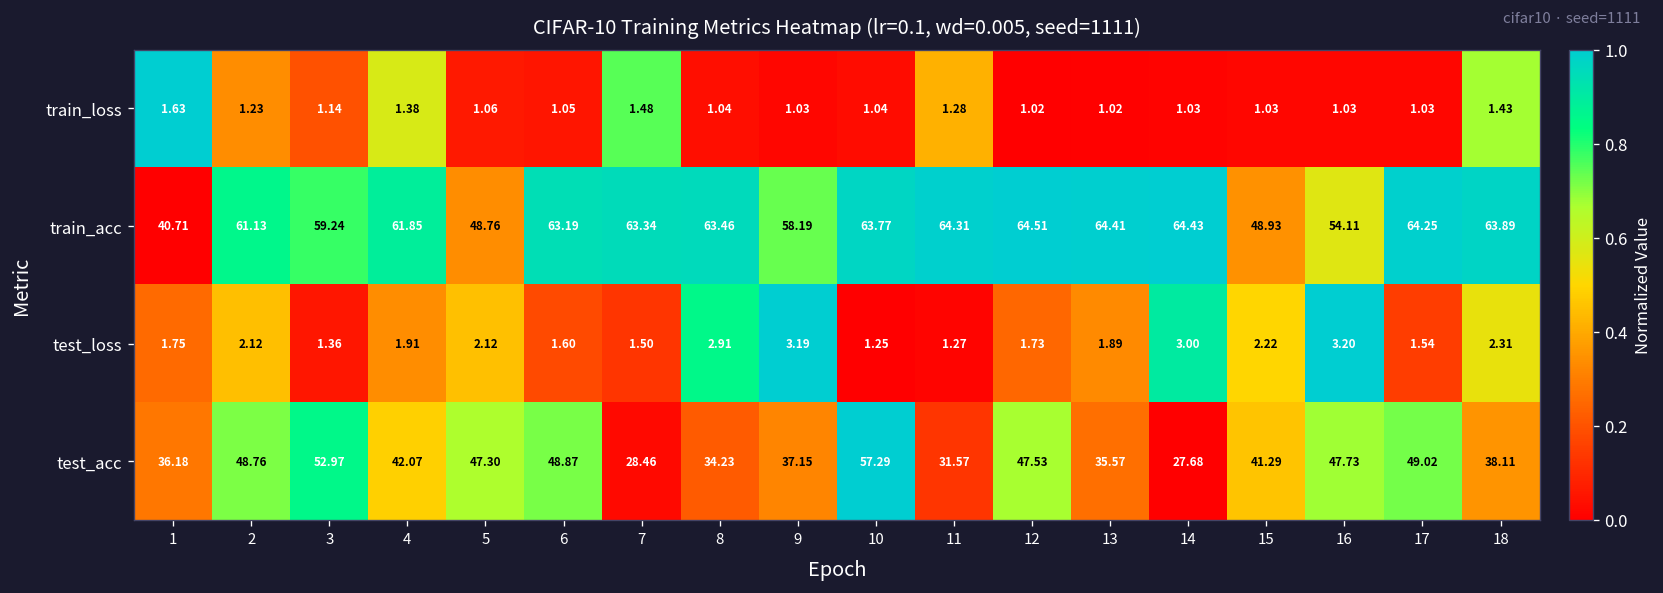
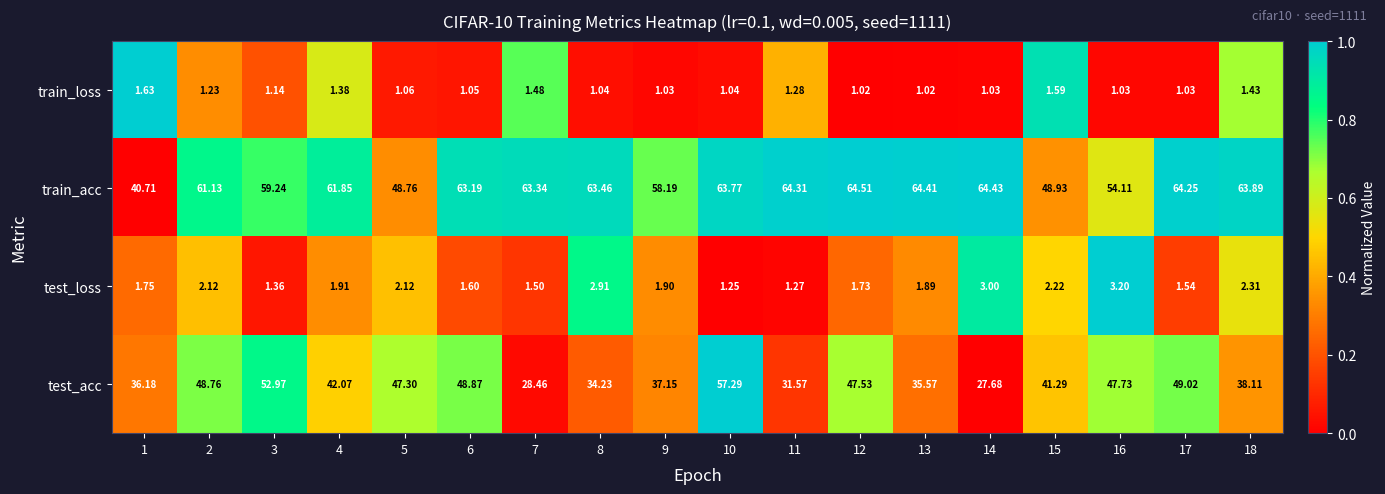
  {
    "train_loss": {
      "1": 1.63,
      "2": 1.23,
      "3": 1.14,
      "4": 1.38,
      "5": 1.06,
      "6": 1.05,
      "7": 1.48,
      "8": 1.04,
      "9": 1.03,
      "10": 1.04,
      "11": 1.28,
      "12": 1.02,
      "13": 1.02,
      "14": 1.03,
-     "15": 1.03,
+     "15": 1.59,
      "16": 1.03,
      "17": 1.03,
      "18": 1.43
    },
    "train_acc": {
      "1": 40.71,
      "2": 61.13,
      "3": 59.24,
      "4": 61.85,
      "5": 48.76,
      "6": 63.19,
      "7": 63.34,
      "8": 63.46,
      "9": 58.19,
      "10": 63.77,
      "11": 64.31,
      "12": 64.51,
      "13": 64.41,
      "14": 64.43,
      "15": 48.93,
      "16": 54.11,
      "17": 64.25,
      "18": 63.89
    },
    "test_loss": {
      "1": 1.75,
      "2": 2.12,
      "3": 1.36,
      "4": 1.91,
      "5": 2.12,
      "6": 1.60,
      "7": 1.50,
      "8": 2.91,
-     "9": 3.19,
+     "9": 1.90,
      "10": 1.25,
      "11": 1.27,
      "12": 1.73,
      "13": 1.89,
      "14": 3.00,
      "15": 2.22,
      "16": 3.20,
      "17": 1.54,
      "18": 2.31
    },
    "test_acc": {
      "1": 36.18,
      "2": 48.76,
      "3": 52.97,
      "4": 42.07,
      "5": 47.30,
      "6": 48.87,
      "7": 28.46,
      "8": 34.23,
      "9": 37.15,
      "10": 57.29,
      "11": 31.57,
      "12": 47.53,
      "13": 35.57,
      "14": 27.68,
      "15": 41.29,
      "16": 47.73,
      "17": 49.02,
      "18": 38.11
    }
  }
